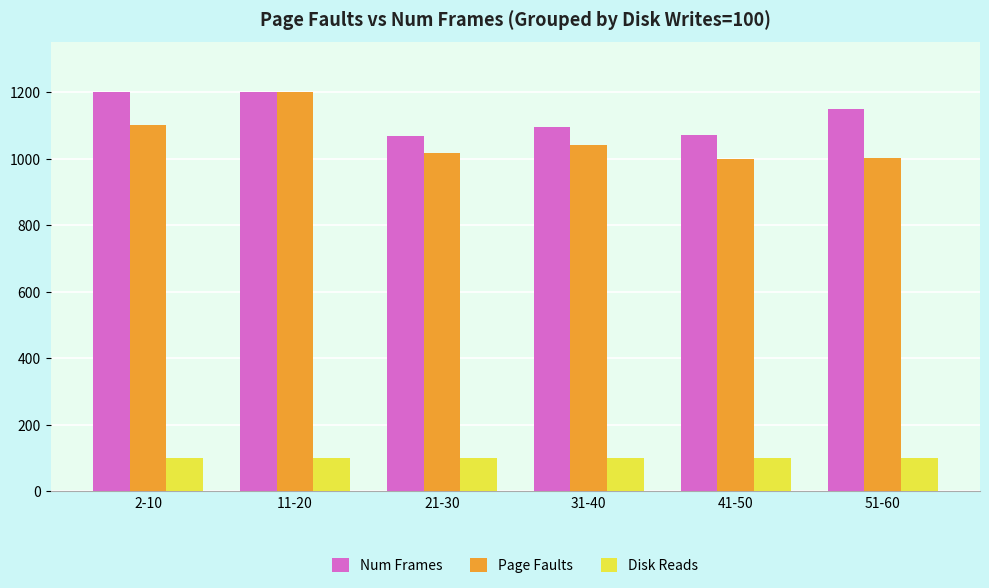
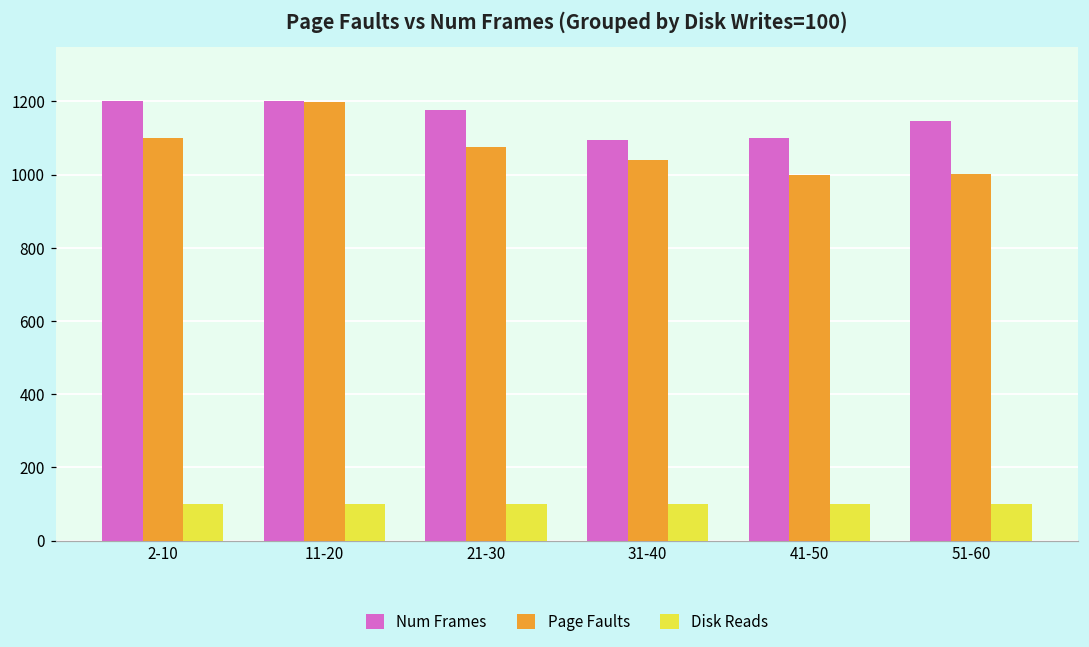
  {
    "Num Frames": {
      "2-10": 1200,
      "11-20": 1200,
-     "21-30": 1070,
+     "21-30": 1180,
      "31-40": 1100,
-     "41-50": 1070,
+     "41-50": 1100,
      "51-60": 1150
    },
    "Page Faults": {
      "2-10": 1100,
      "11-20": 1200,
-     "21-30": 1020,
+     "21-30": 1080,
      "31-40": 1040,
      "41-50": 1000,
      "51-60": 1000
    },
    "Disk Reads": {
      "2-10": 100,
      "11-20": 100,
      "21-30": 100,
      "31-40": 100,
      "41-50": 100,
      "51-60": 100
    }
  }
